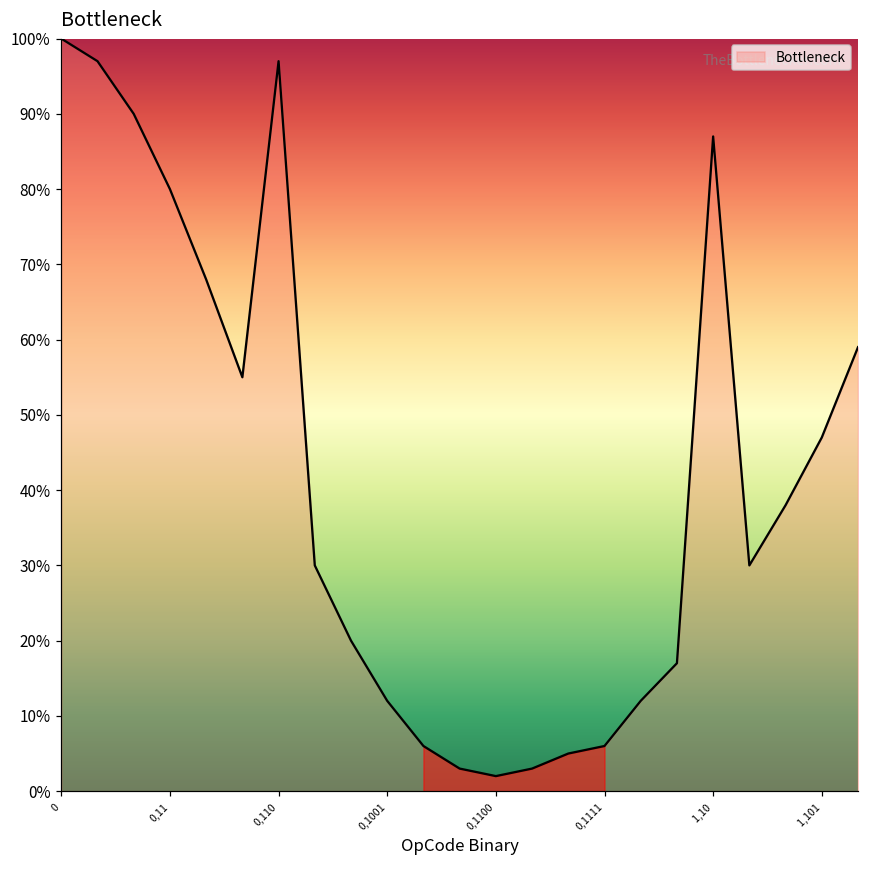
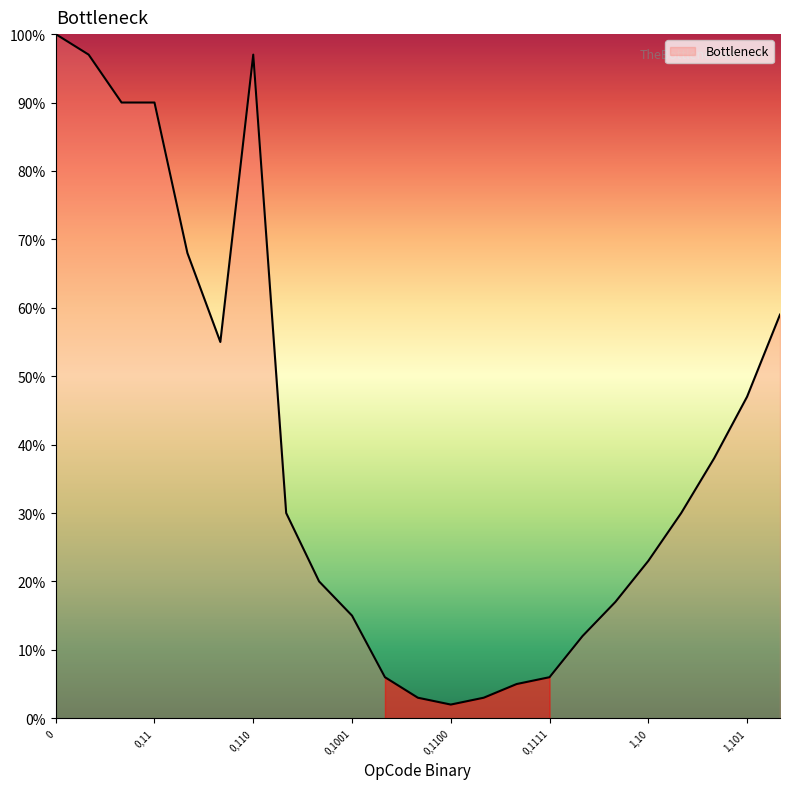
  {
    "Bottleneck": {
      "0": "100%",
-     "0,11": "80%",
+     "0,11": "90%",
      "0,110": "97%",
-     "0,1001": "12%",
-     "1,10": "87%",
+     "0,1001": "15%",
+     "1,10": "23%",
      "1,101": "47%"
    }
  }
